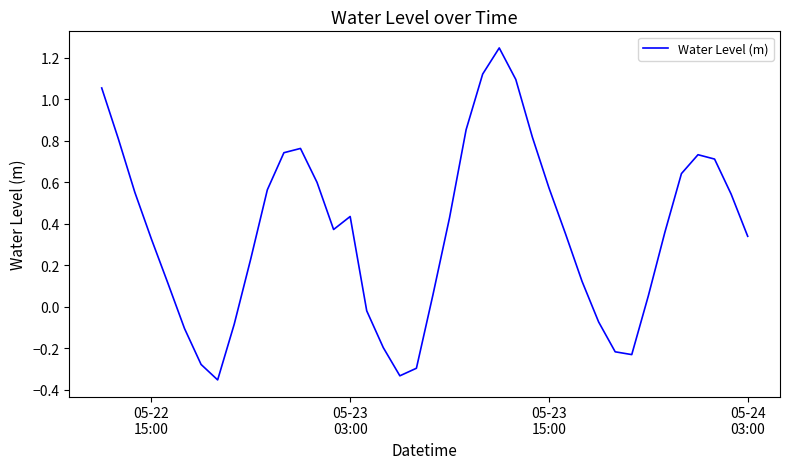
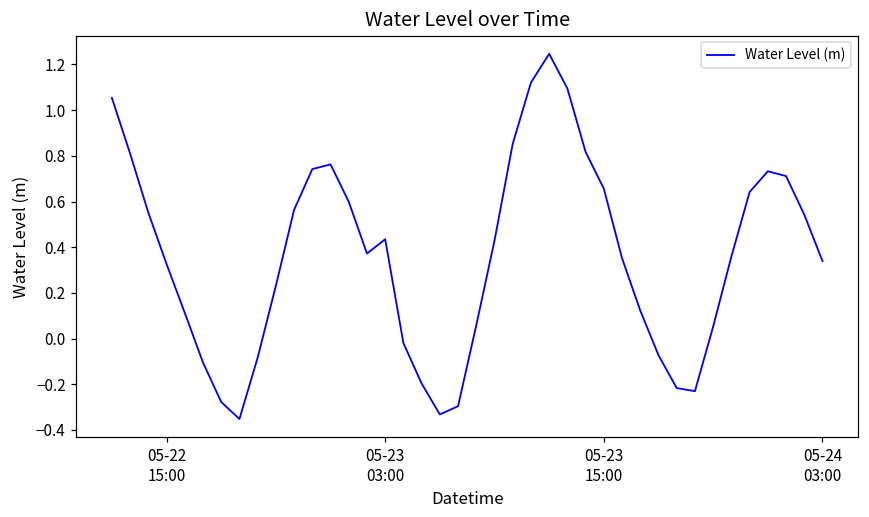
  {
    "05-22 15:00": 0.33,
    "05-23 03:00": 0.43,
-   "05-23 15:00": 0.57,
+   "05-23 15:00": 0.66,
    "05-24 03:00": 0.34
  }
